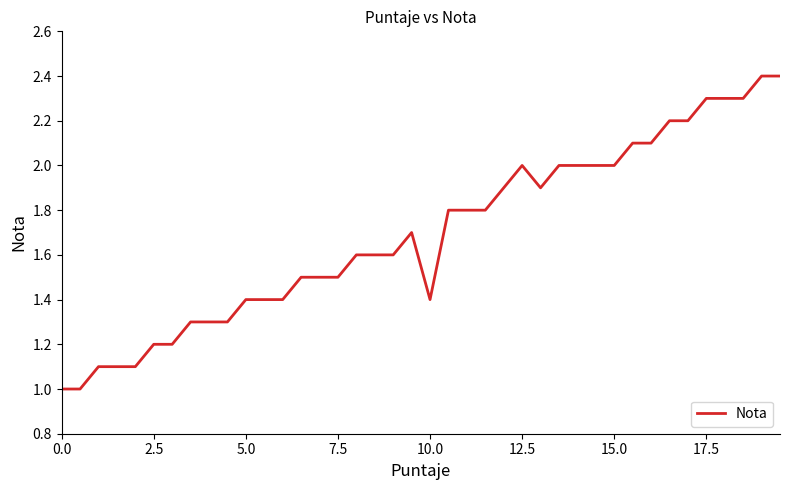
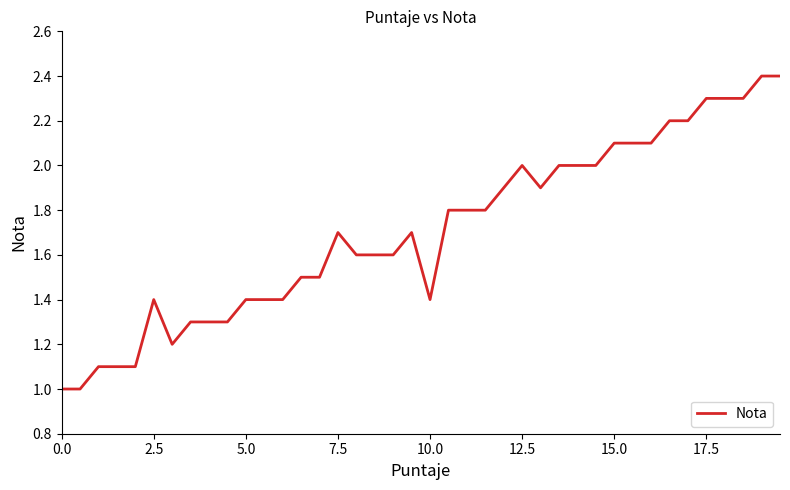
  {
    "0.0": 1.0,
-   "2.5": 1.2,
+   "2.5": 1.4,
    "5.0": 1.4,
-   "7.5": 1.5,
+   "7.5": 1.7,
    "10.0": 1.4,
    "12.5": 2.0,
-   "15.0": 2.0,
+   "15.0": 2.1,
    "17.5": 2.3
  }
